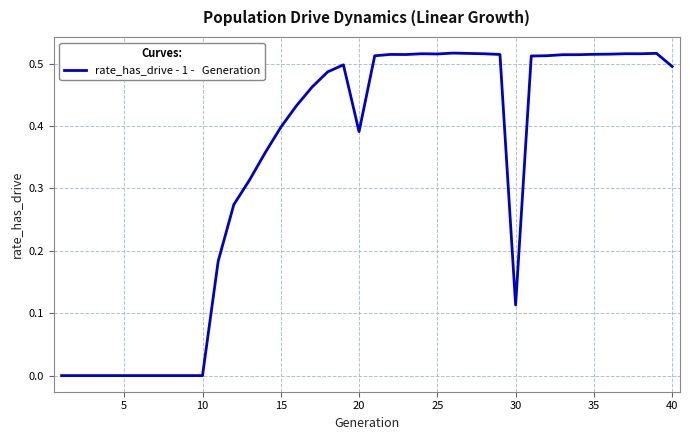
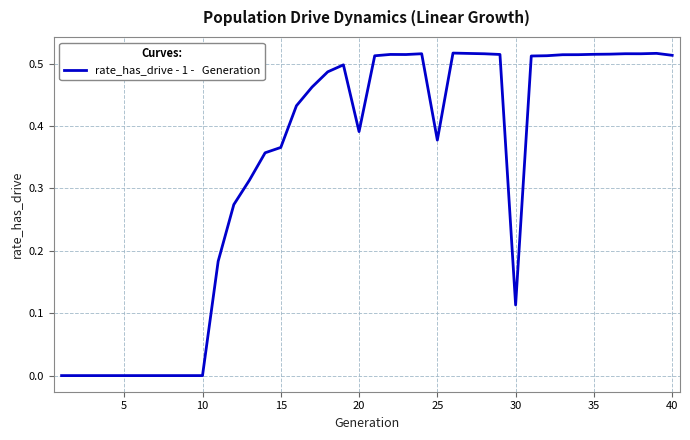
  {
    "5": 0.00,
    "10": 0.00,
-   "15": 0.40,
+   "15": 0.37,
    "20": 0.39,
-   "25": 0.52,
+   "25": 0.38,
    "30": 0.11,
    "35": 0.51,
-   "40": 0.50
+   "40": 0.51
  }
